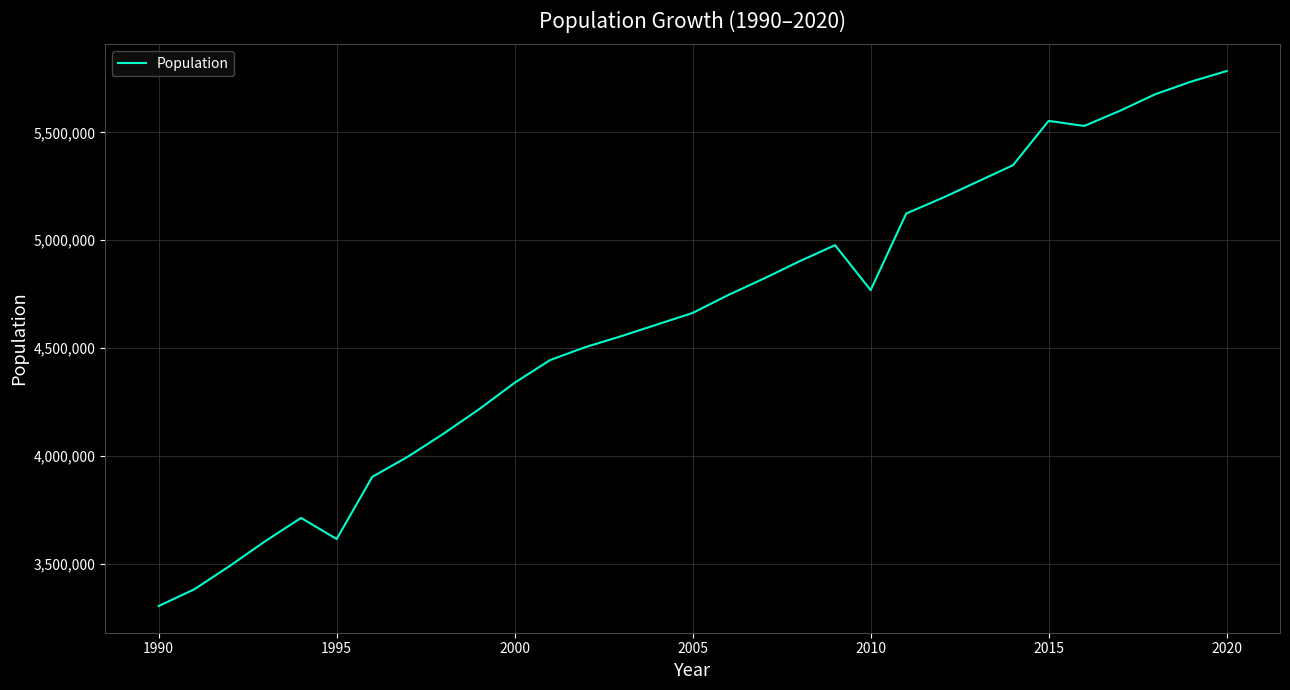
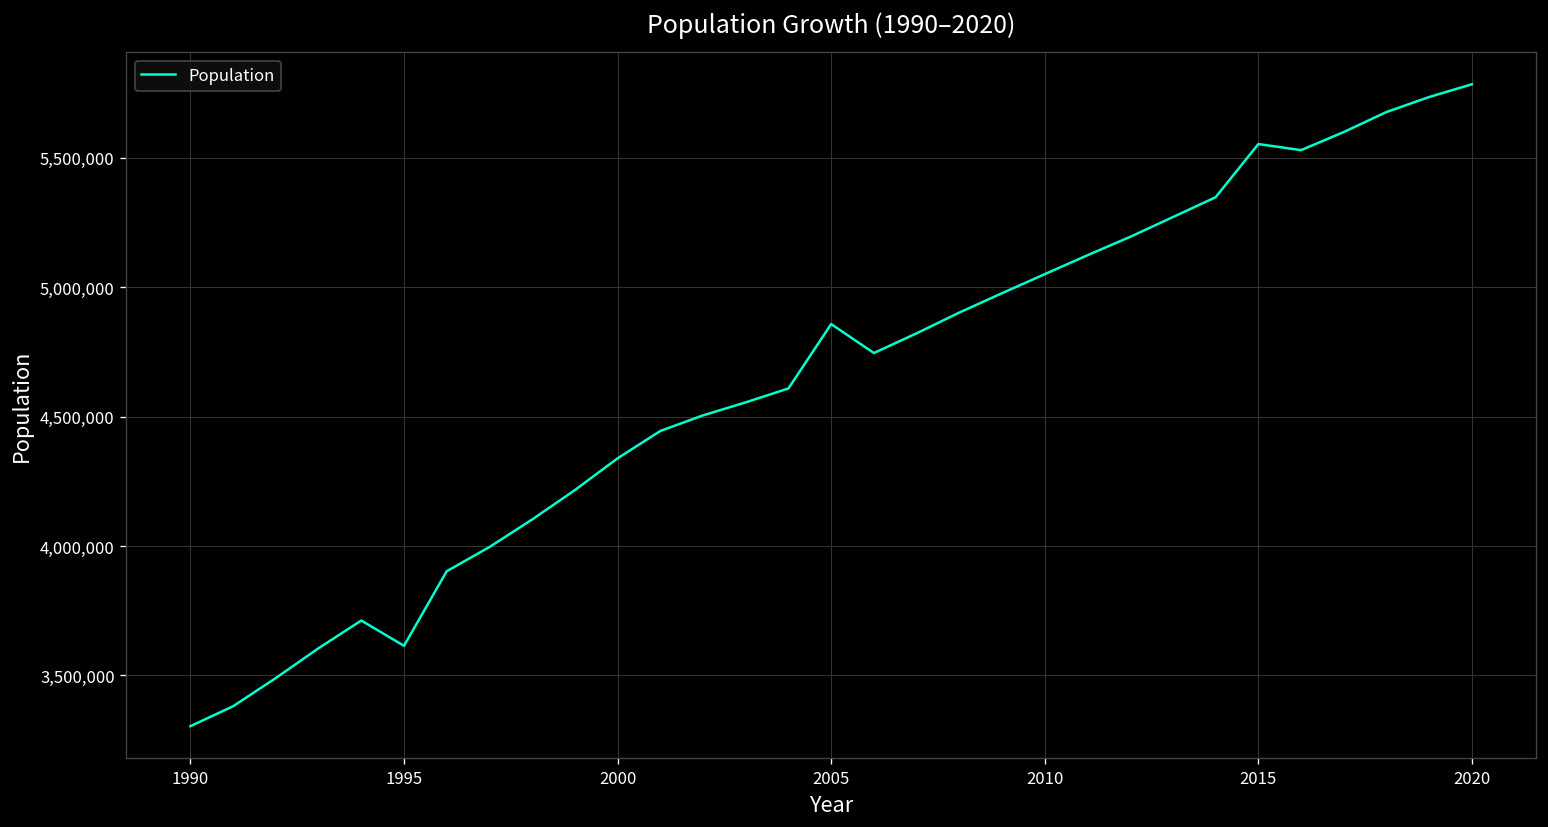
  {
    "1990": "3,300,000",
    "1995": "3,610,000",
    "2000": "4,340,000",
-   "2005": "4,660,000",
-   "2010": "4,770,000",
+   "2005": "4,860,000",
+   "2010": "5,050,000",
    "2015": "5,550,000",
    "2020": "5,780,000"
  }
